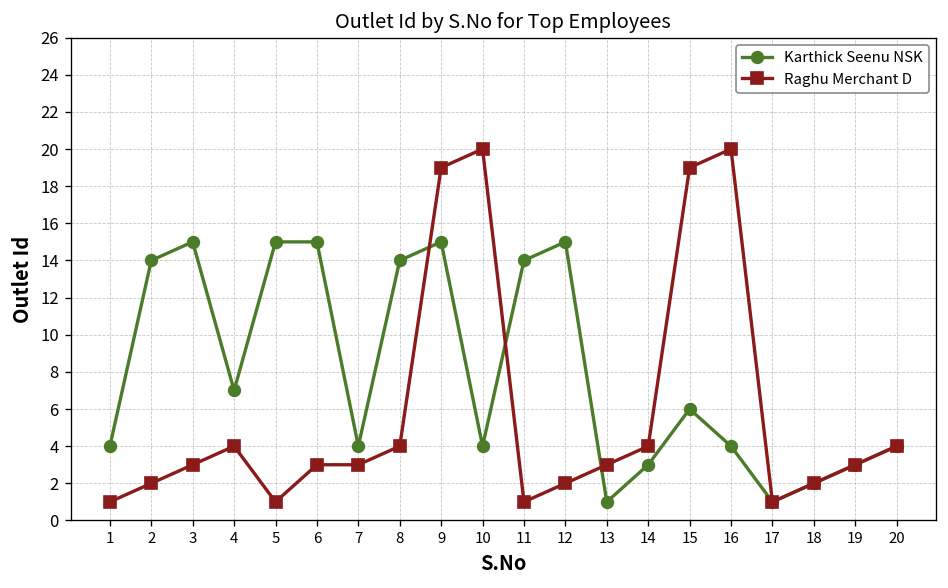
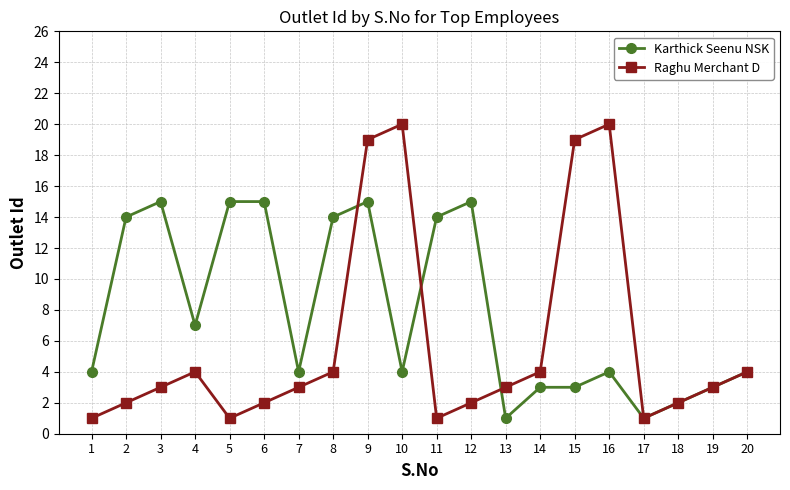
  {
    "Karthick Seenu NSK": {
      "1": 4,
      "2": 14,
      "3": 15,
      "4": 7,
      "5": 15,
      "6": 15,
      "7": 4,
      "8": 14,
      "9": 15,
      "10": 4,
      "11": 14,
      "12": 15,
      "13": 1,
      "14": 3,
-     "15": 6,
+     "15": 3,
      "16": 4
    },
    "Raghu Merchant D": {
      "1": 1,
      "2": 2,
      "3": 3,
      "4": 4,
      "5": 1,
-     "6": 3,
+     "6": 2,
      "7": 3,
      "8": 4,
      "9": 19,
      "10": 20,
      "11": 1,
      "12": 2,
      "13": 3,
      "14": 4,
      "15": 19,
      "16": 20
    }
  }
